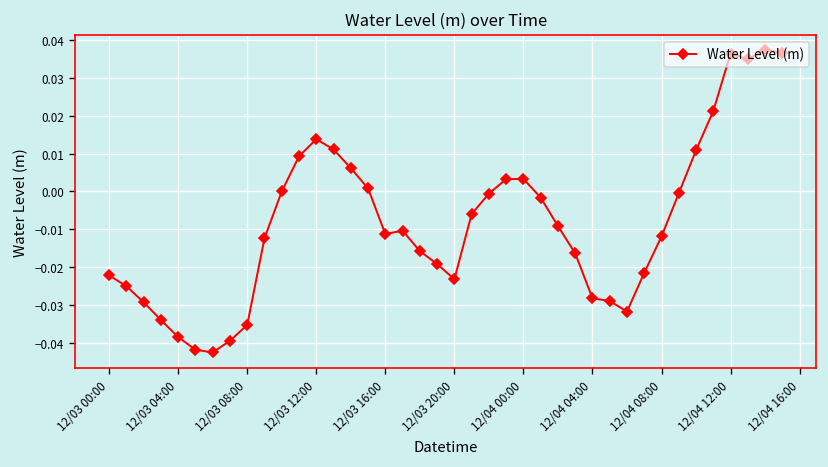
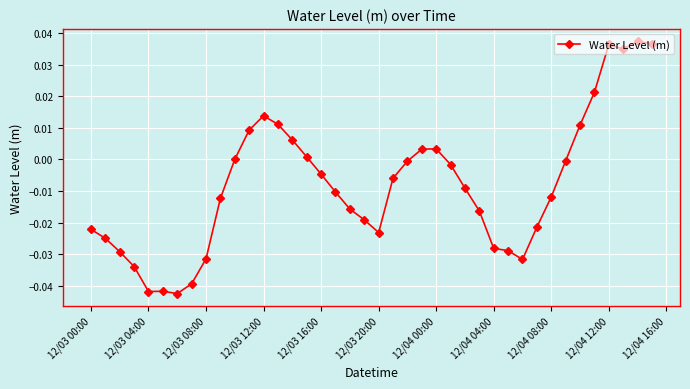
  {
    "12/03 00:00": -0.022,
-   "12/03 04:00": -0.038,
-   "12/03 08:00": -0.035,
+   "12/03 04:00": -0.042,
+   "12/03 08:00": -0.032,
    "12/03 12:00": 0.014,
-   "12/03 16:00": -0.011,
+   "12/03 16:00": -0.005,
    "12/03 20:00": -0.023,
    "12/04 00:00": 0.003,
    "12/04 04:00": -0.028,
    "12/04 08:00": -0.012
  }
